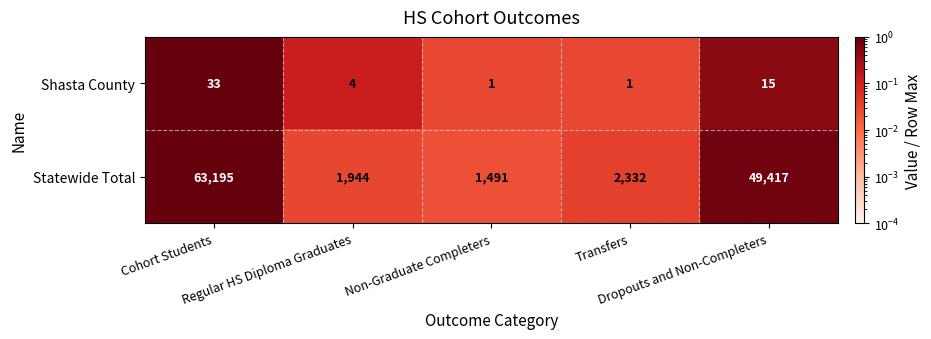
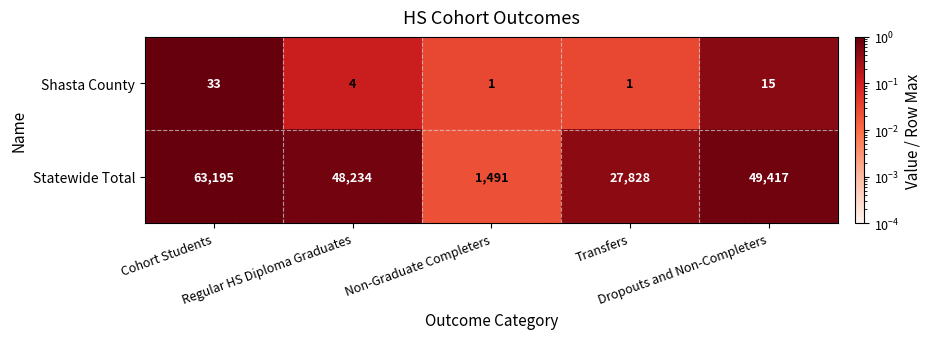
  {
    "Shasta County": {
      "Cohort Students": "33",
      "Regular HS Diploma Graduates": "4",
      "Non-Graduate Completers": "1",
      "Transfers": "1",
      "Dropouts and Non-Completers": "15"
    },
    "Statewide Total": {
      "Cohort Students": "63,195",
-     "Regular HS Diploma Graduates": "1,944",
+     "Regular HS Diploma Graduates": "48,234",
      "Non-Graduate Completers": "1,491",
-     "Transfers": "2,332",
+     "Transfers": "27,828",
      "Dropouts and Non-Completers": "49,417"
    }
  }
